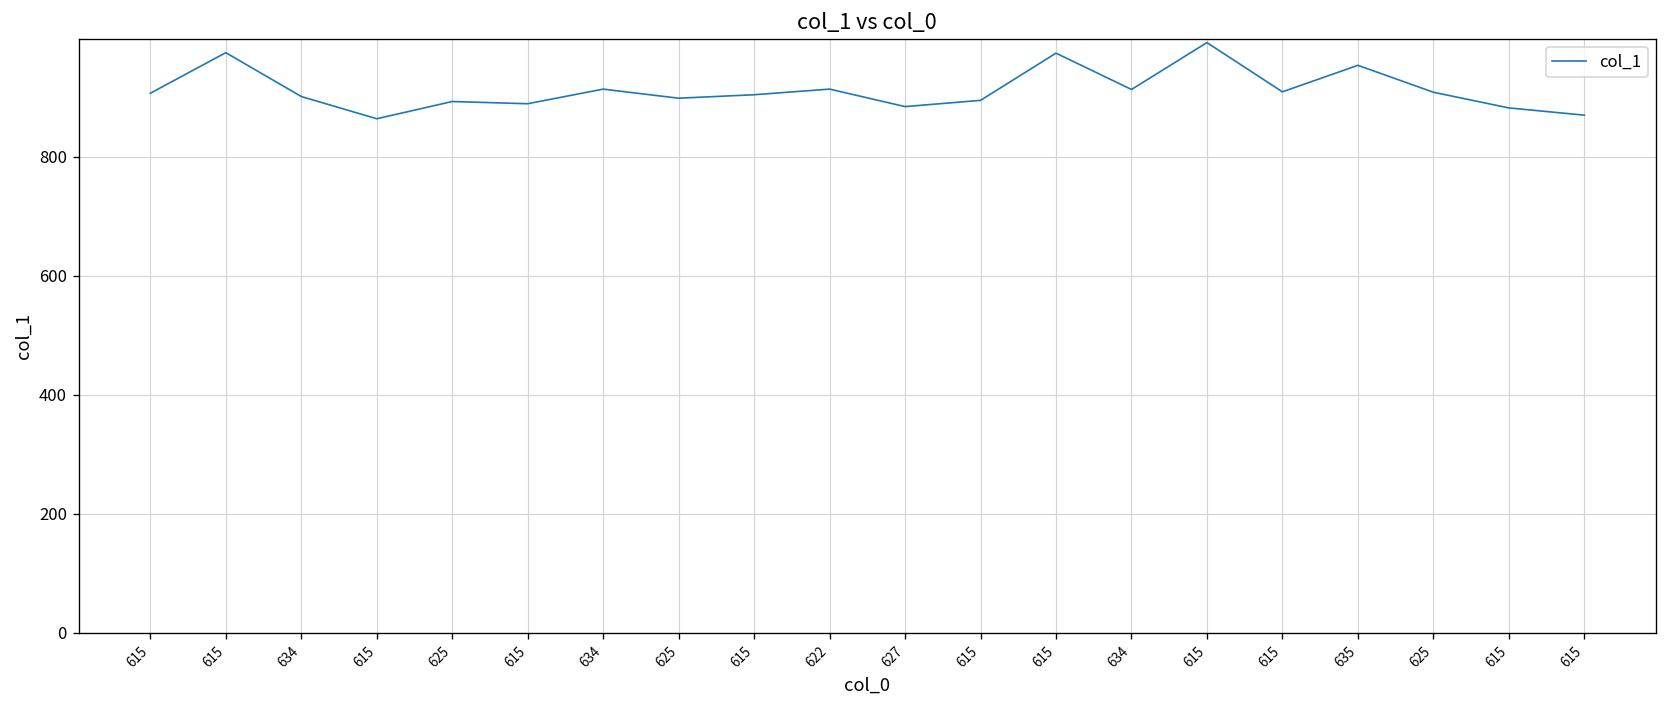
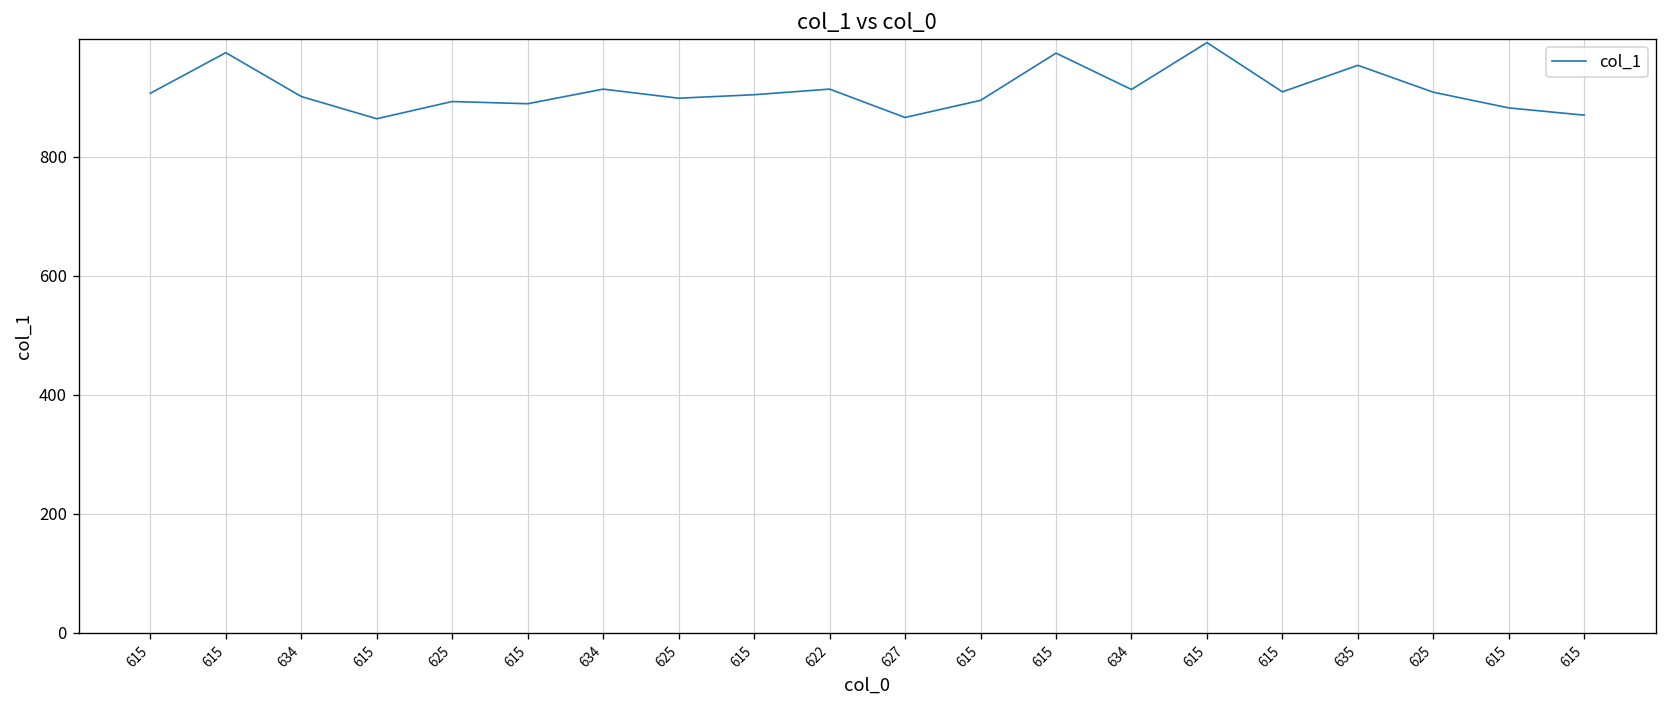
  {
    "622": 910,
-   "627": 880,
+   "627": 870,
    "635": 950
  }
